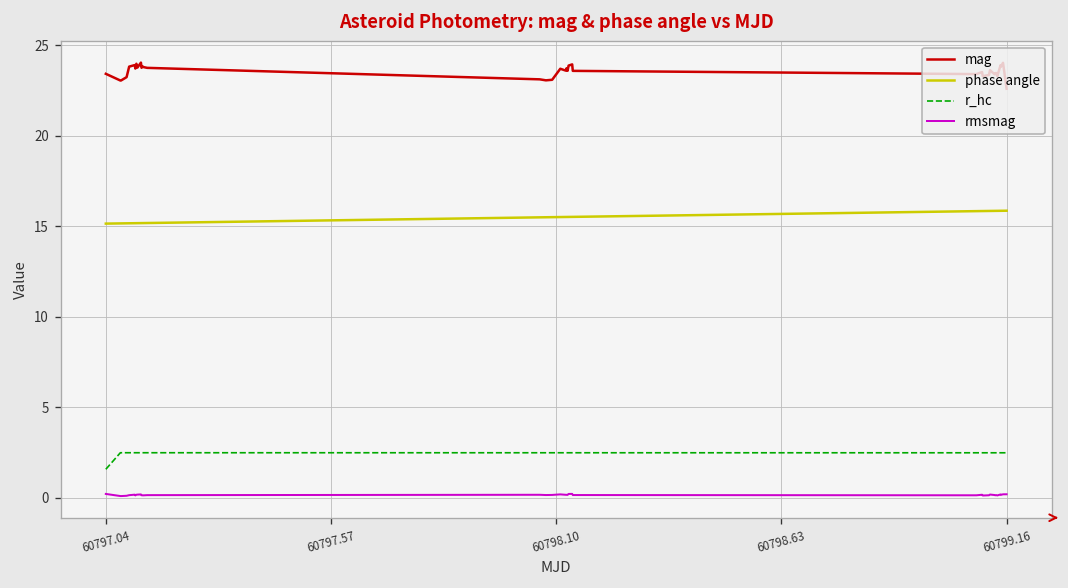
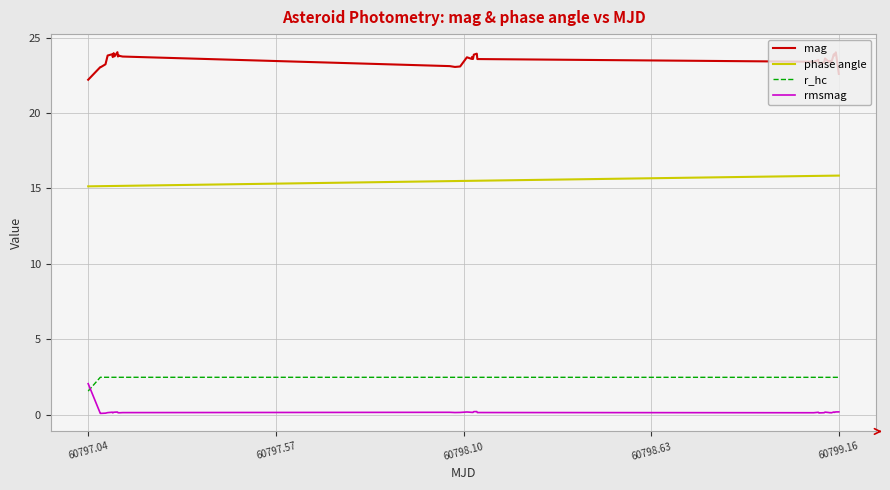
  {
    "mag": {
-     "60797.04": 23.4
+     "60797.04": 22.2
    },
    "phase angle": {
      "60797.04": 15.1,
      "60799.16": 15.9
    },
    "r_hc": {
      "60797.04": 1.6,
      "60799.16": 2.5
    },
    "rmsmag": {
-     "60797.04": 0.2,
+     "60797.04": 2.1,
      "60799.16": 0.2
    }
  }
